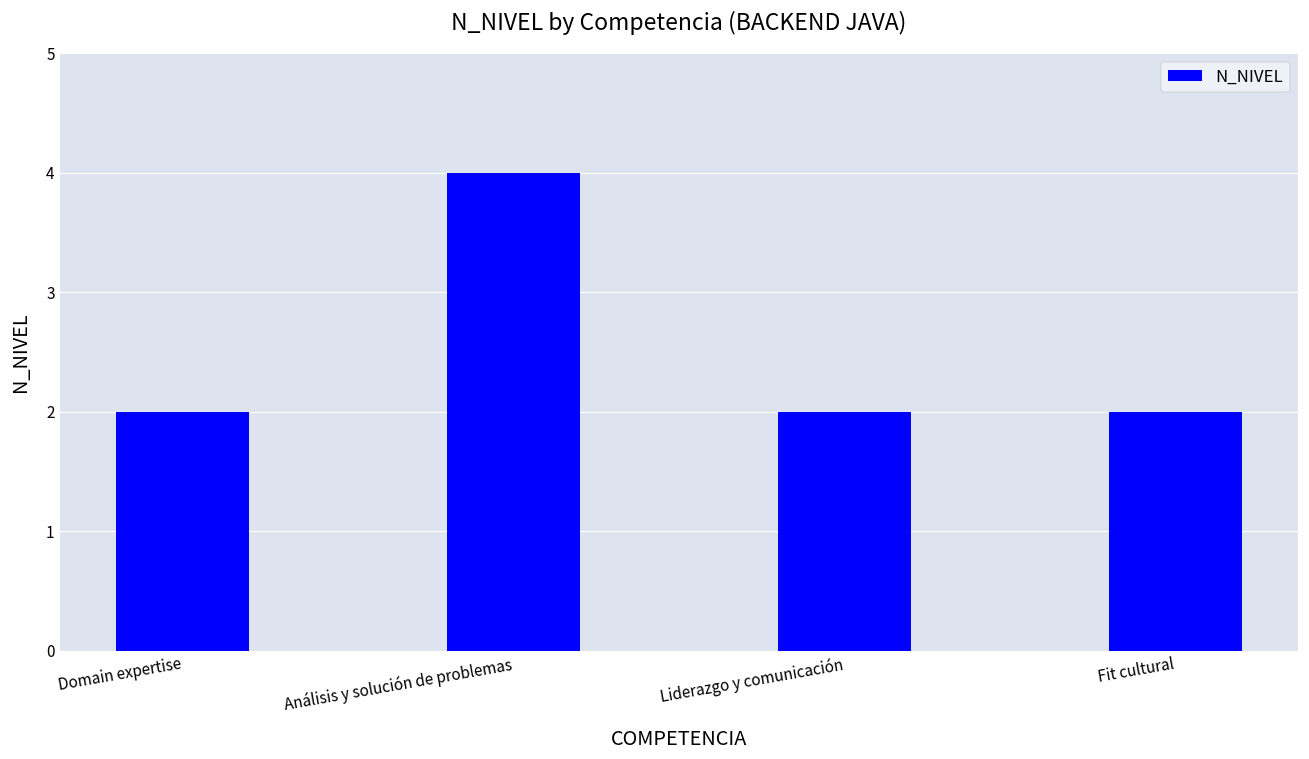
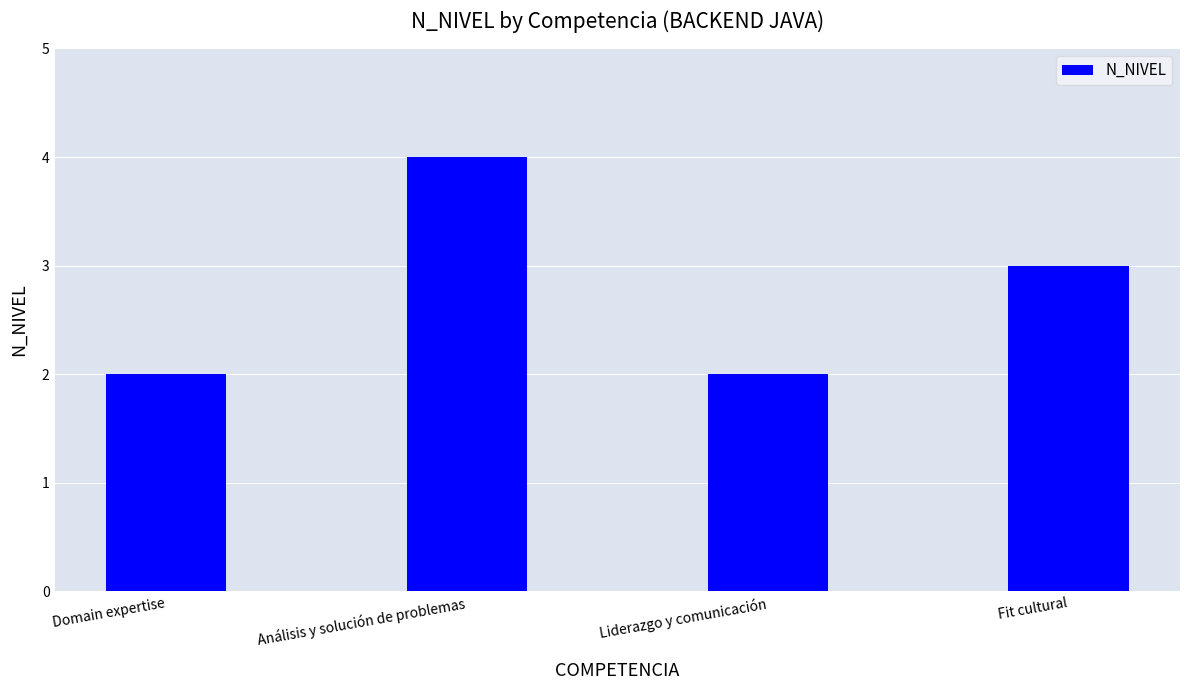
  {
    "Domain expertise": 2,
    "Análisis y solución de problemas": 4,
    "Liderazgo y comunicación": 2,
-   "Fit cultural": 2
+   "Fit cultural": 3
  }
